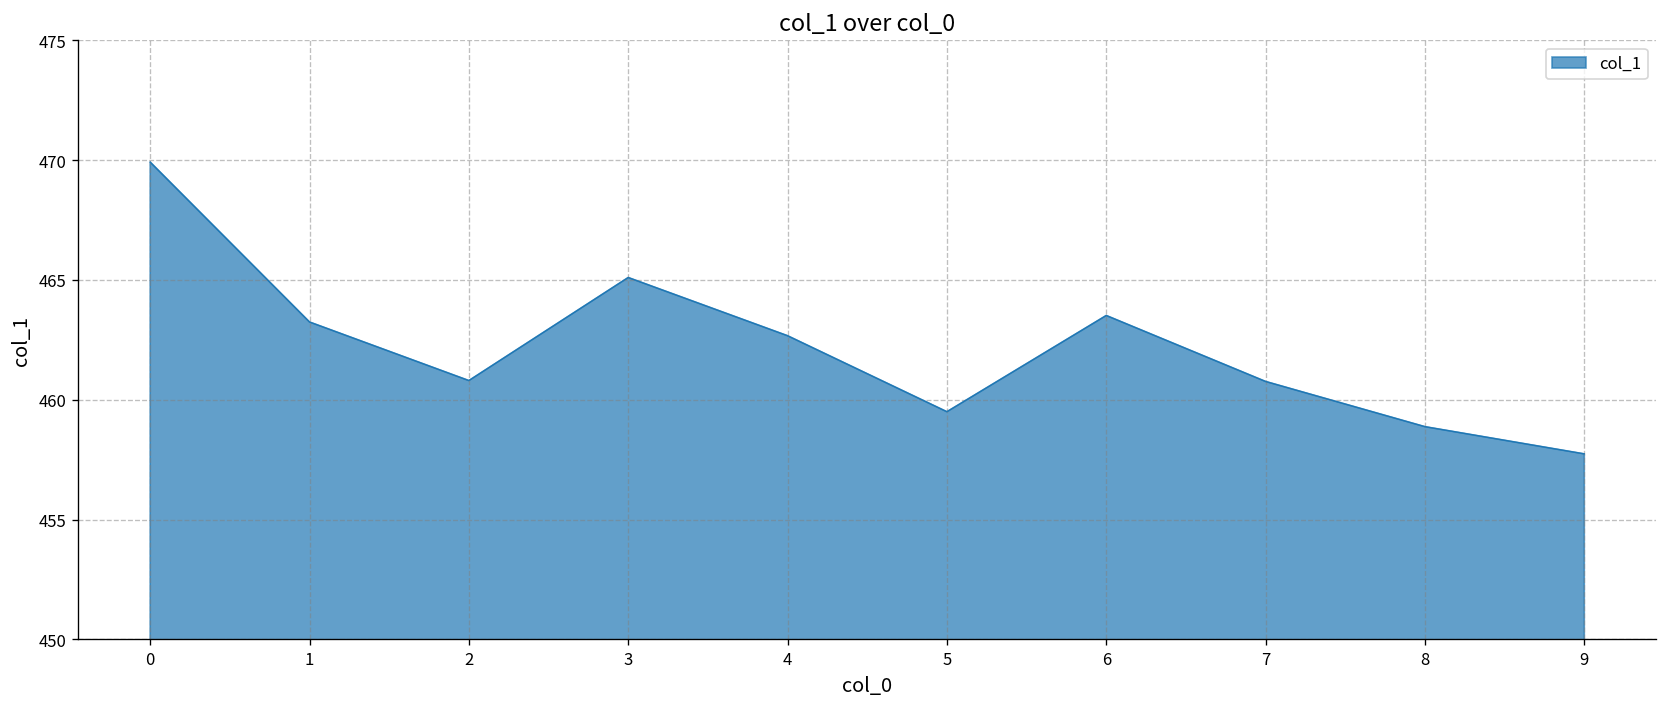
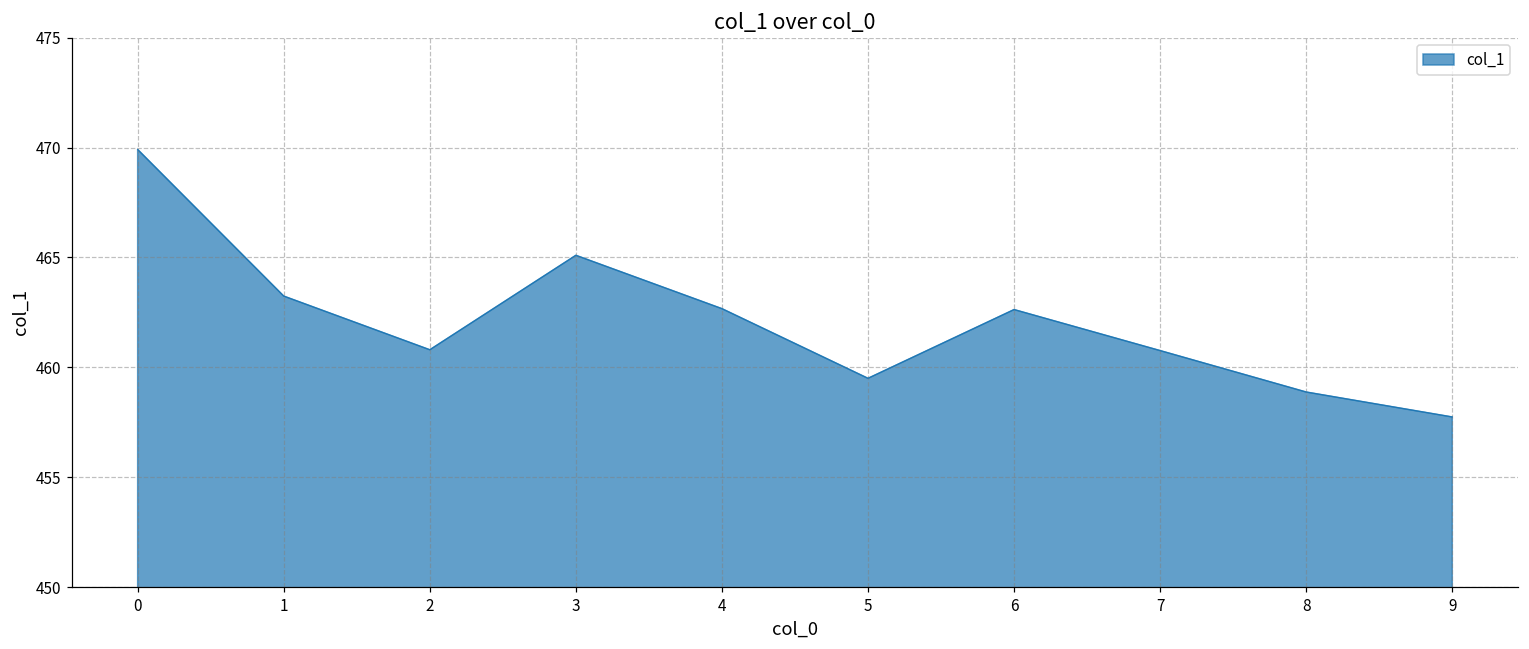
  {
    "0": 469.9,
    "1": 463.2,
    "2": 460.8,
    "3": 465.1,
    "4": 462.7,
    "5": 459.5,
-   "6": 463.5,
+   "6": 462.6,
    "7": 460.8,
    "8": 458.9,
    "9": 457.7
  }
